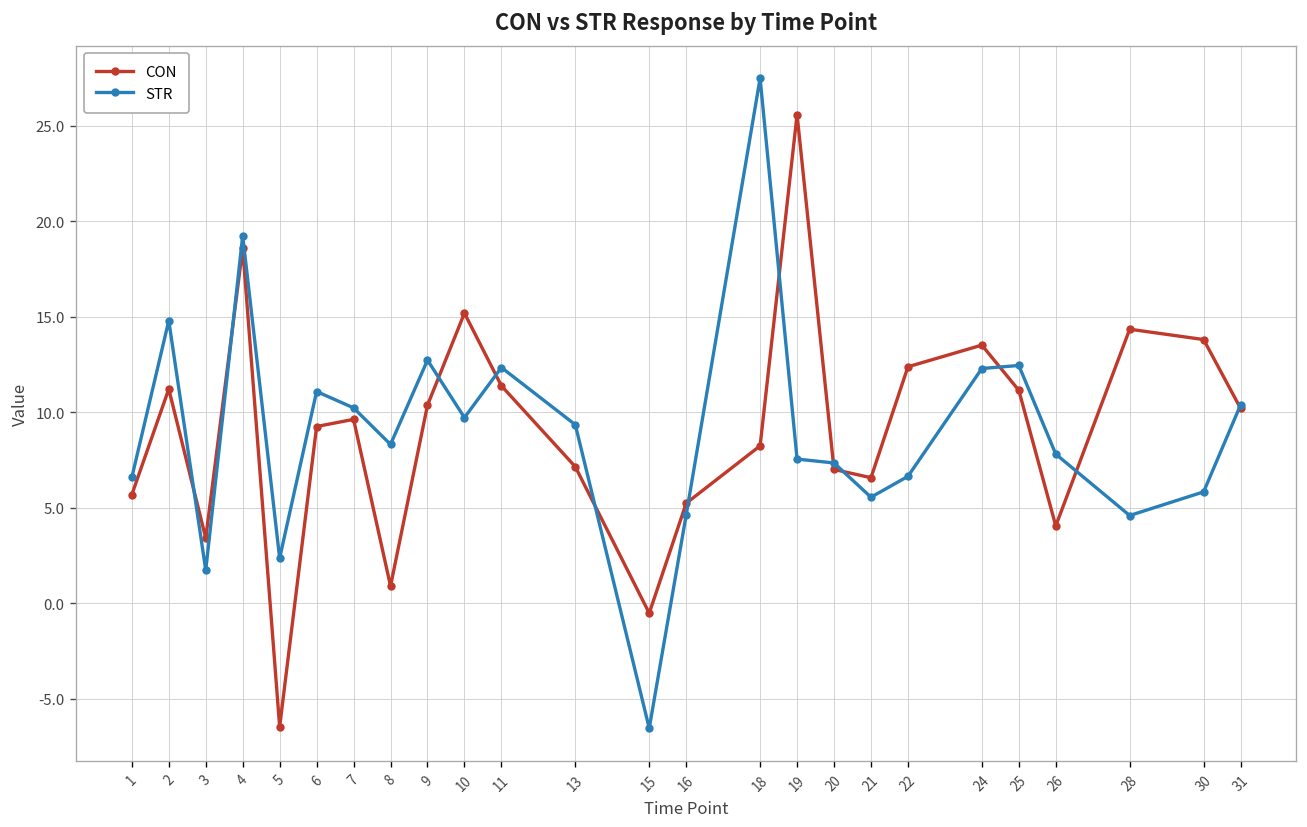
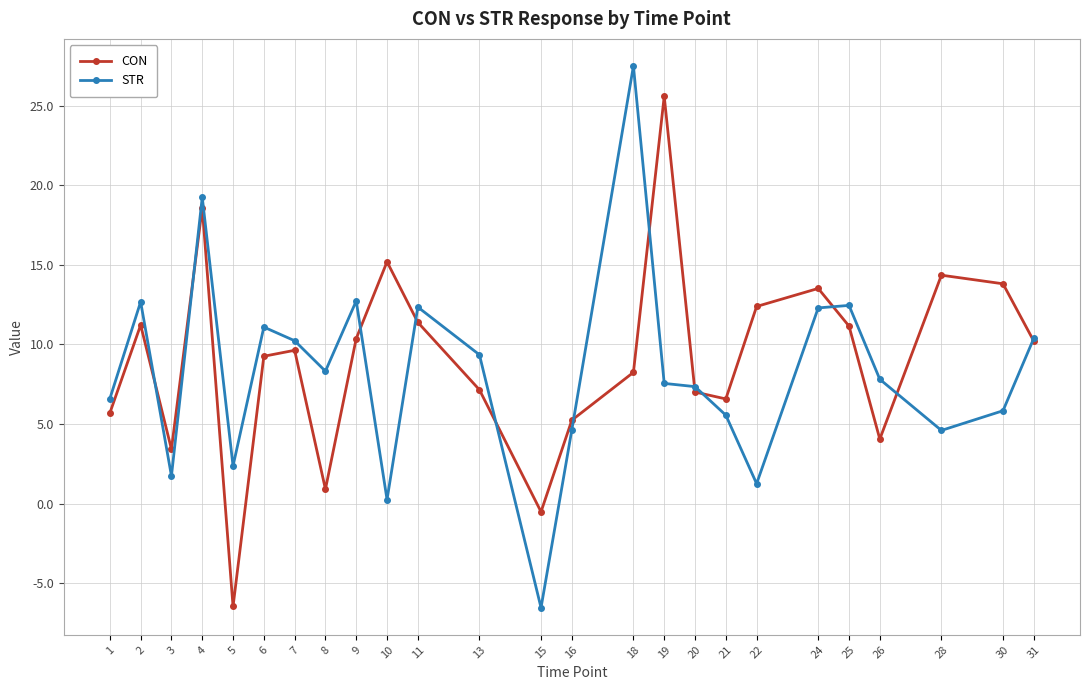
  {
    "CON": {
      "1": 5.7,
      "2": 11.2,
      "3": 3.4,
      "4": 18.6,
      "5": -6.5,
      "6": 9.3,
      "7": 9.6,
      "8": 0.9,
      "9": 10.4,
      "10": 15.2,
      "11": 11.4,
      "13": 7.2,
      "15": -0.5,
      "16": 5.2,
      "18": 8.2,
      "19": 25.6,
      "20": 7.0,
      "21": 6.6,
      "22": 12.4,
      "24": 13.5,
      "25": 11.2,
      "26": 4.1,
      "28": 14.4,
      "30": 13.8,
      "31": 10.2
    },
    "STR": {
      "1": 6.6,
-     "2": 14.8,
+     "2": 12.7,
      "3": 1.7,
      "4": 19.2,
      "5": 2.4,
      "6": 11.1,
      "7": 10.2,
      "8": 8.3,
      "9": 12.7,
-     "10": 9.7,
+     "10": 0.3,
      "11": 12.3,
      "13": 9.4,
      "15": -6.5,
      "16": 4.6,
      "18": 27.5,
      "19": 7.6,
      "20": 7.3,
      "21": 5.6,
-     "22": 6.6,
+     "22": 1.3,
      "24": 12.3,
      "25": 12.5,
      "26": 7.8,
      "28": 4.6,
      "30": 5.8,
      "31": 10.4
    }
  }
